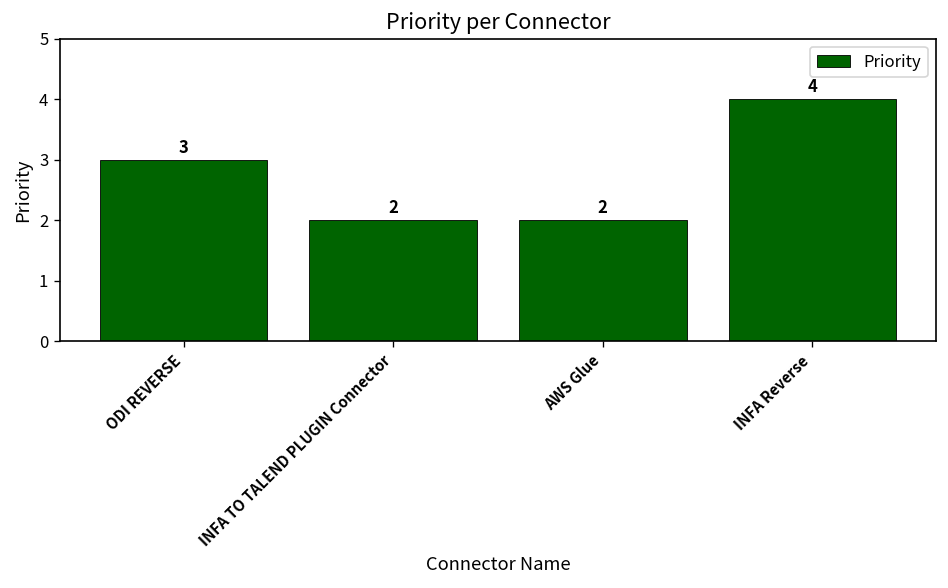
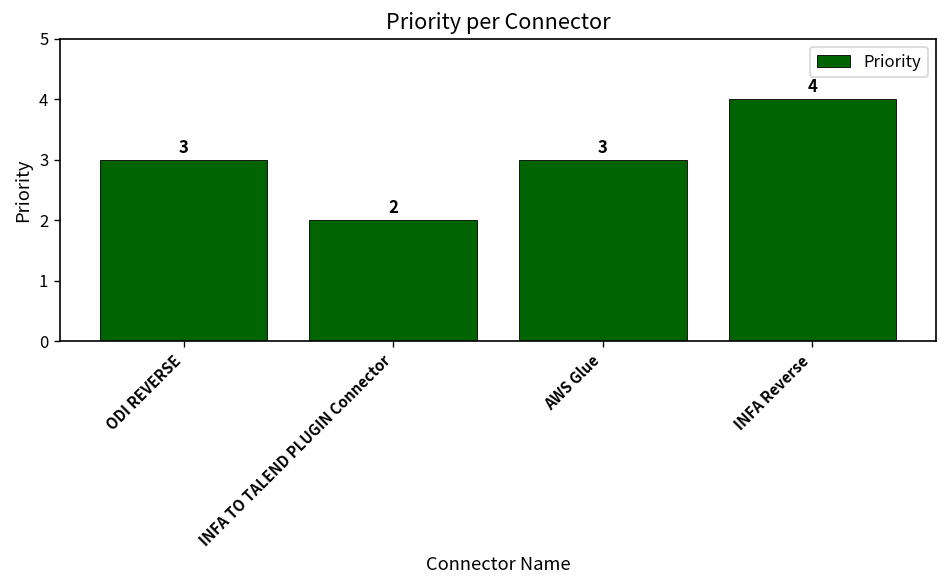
  {
    "ODI REVERSE": 3,
    "INFA TO TALEND PLUGIN Connector": 2,
-   "AWS Glue": 2,
+   "AWS Glue": 3,
    "INFA Reverse": 4
  }
